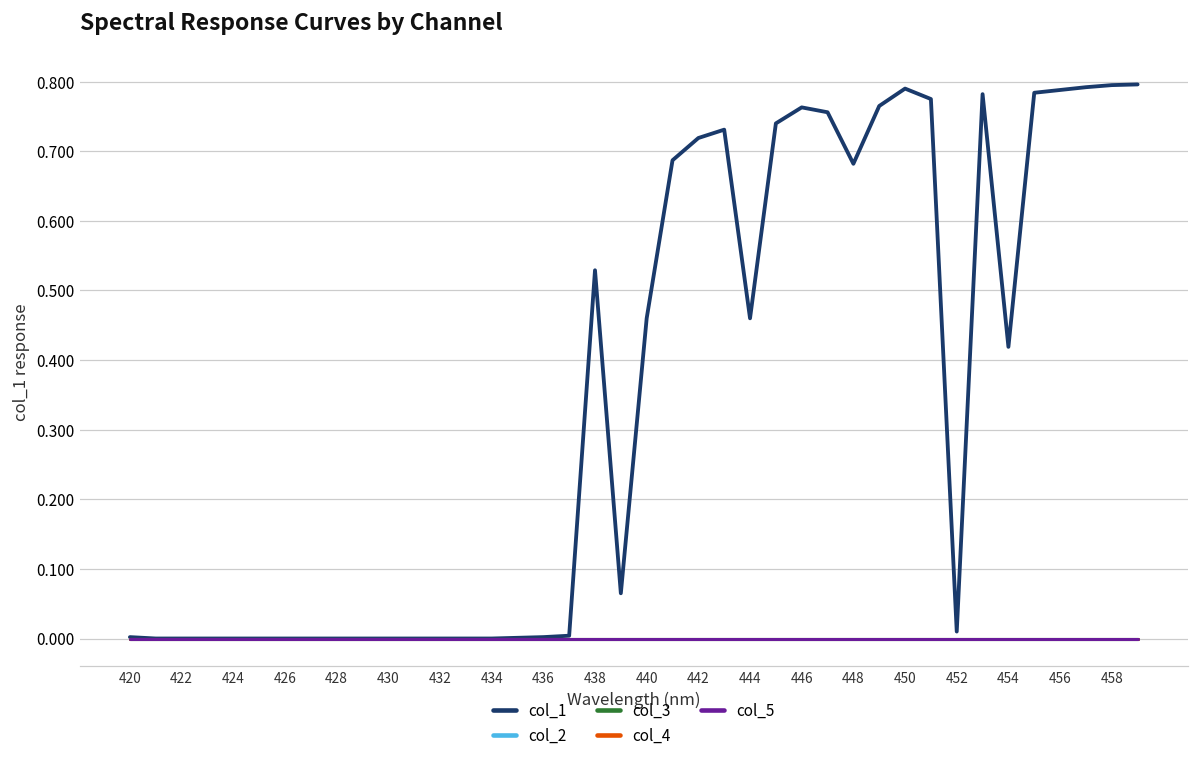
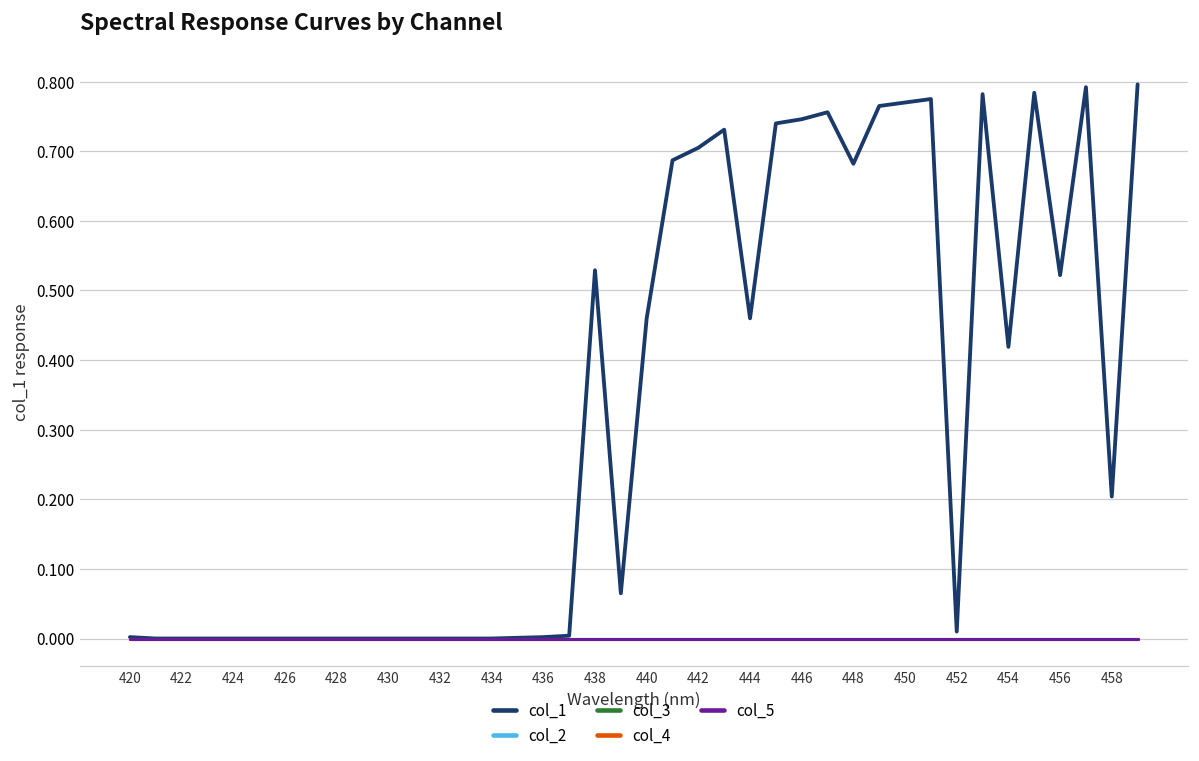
  {
    "col_1": {
      "438": 0.53,
      "440": 0.46,
-     "442": 0.72,
+     "442": 0.71,
      "444": 0.46,
-     "446": 0.76,
+     "446": 0.75,
      "448": 0.68,
-     "450": 0.79,
+     "450": 0.77,
      "452": 0.01,
      "454": 0.42,
-     "456": 0.79,
-     "458": 0.80
+     "456": 0.52,
+     "458": 0.20
    },
    "col_5": {
      "438": 0.00,
      "440": 0.00,
      "442": 0.00,
      "444": 0.00,
      "446": 0.00,
      "448": 0.00,
      "450": 0.00,
      "452": 0.00,
      "454": 0.00,
      "456": 0.00,
      "458": 0.00
    }
  }
